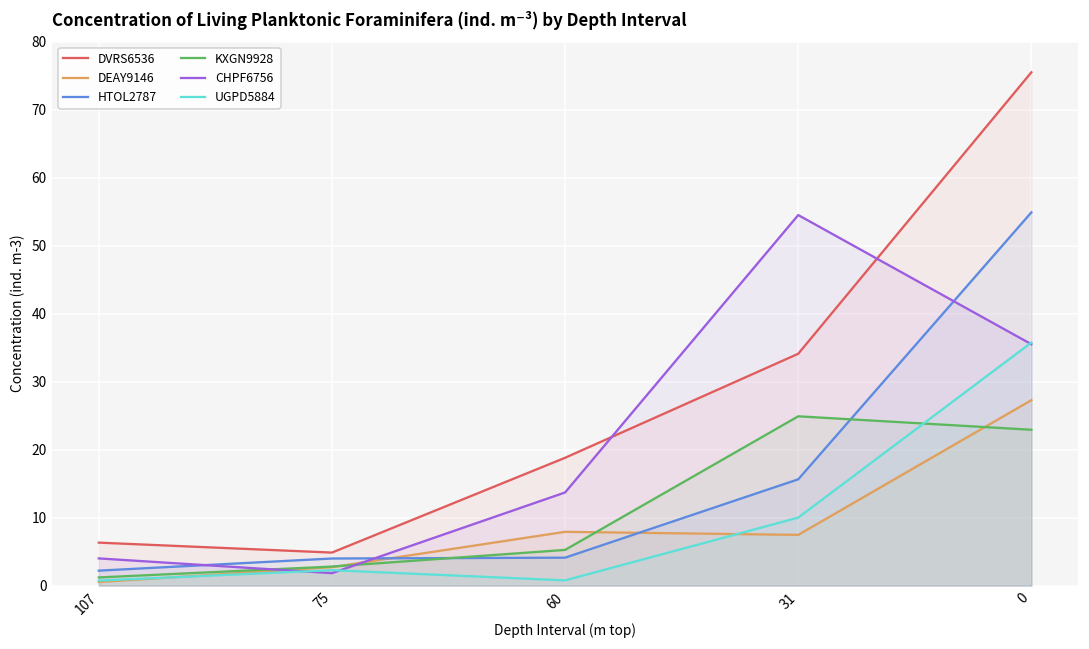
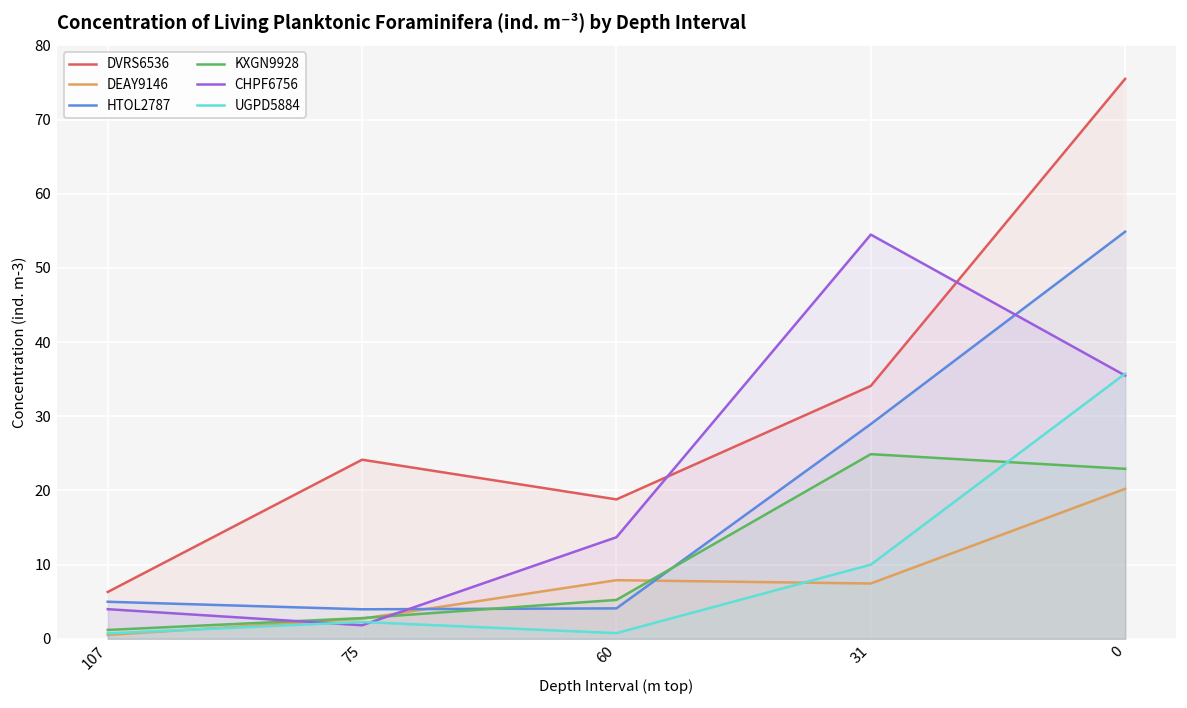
  {
    "DVRS6536": {
      "107": 6,
-     "75": 5,
+     "75": 24,
      "60": 19,
      "31": 34,
      "0": 76
    },
    "DEAY9146": {
      "60": 8,
      "31": 7,
-     "0": 27
+     "0": 20
    },
    "HTOL2787": {
-     "107": 2,
+     "107": 5,
      "75": 4,
      "60": 4,
-     "31": 16,
+     "31": 29,
      "0": 55
    },
    "KXGN9928": {
      "107": 1,
      "60": 5,
      "31": 25,
      "0": 23
    },
    "CHPF6756": {
      "107": 4,
      "75": 2,
      "60": 14,
      "31": 55
    },
    "UGPD5884": {
      "75": 2,
      "60": 1,
      "31": 10
    }
  }
